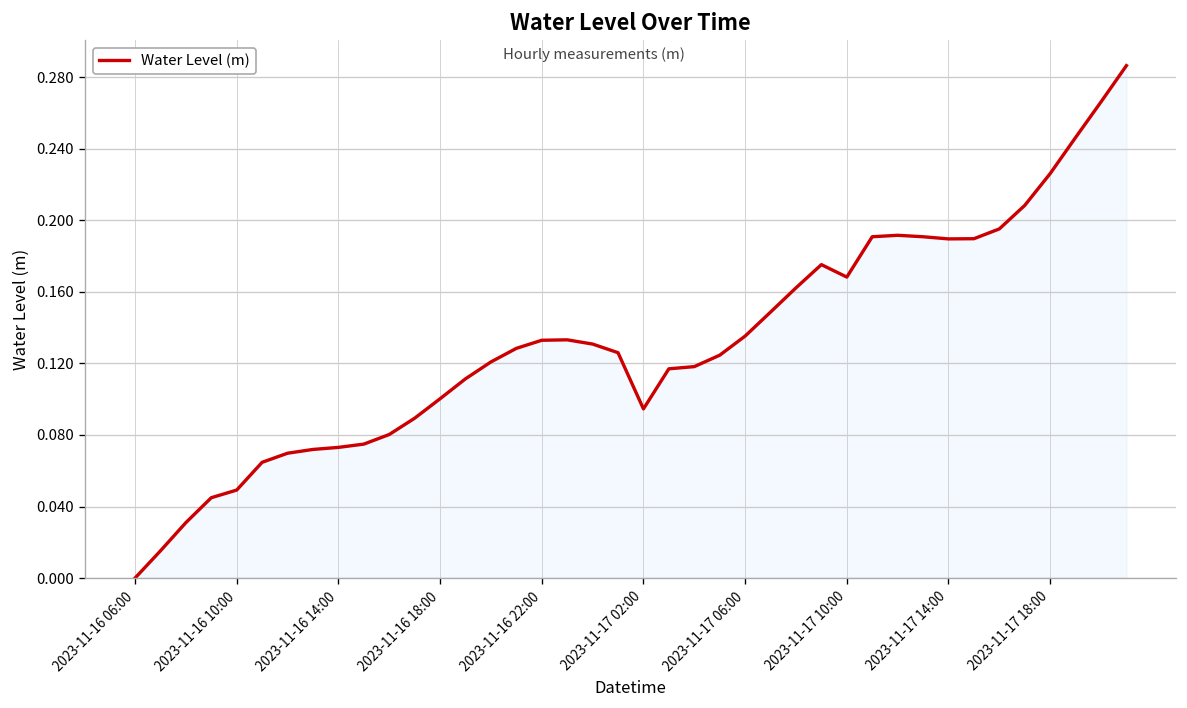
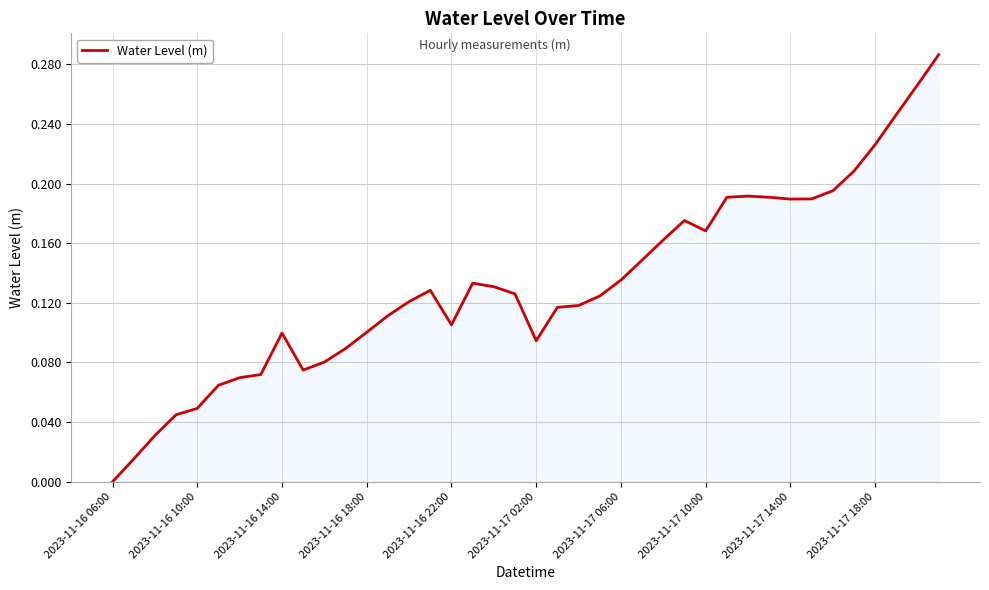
  {
    "2023-11-16 06:00": 0.000,
    "2023-11-16 10:00": 0.049,
-   "2023-11-16 14:00": 0.073,
+   "2023-11-16 14:00": 0.100,
    "2023-11-16 18:00": 0.100,
-   "2023-11-16 22:00": 0.133,
+   "2023-11-16 22:00": 0.105,
    "2023-11-17 02:00": 0.095,
    "2023-11-17 06:00": 0.135,
    "2023-11-17 10:00": 0.168,
    "2023-11-17 14:00": 0.190,
    "2023-11-17 18:00": 0.226
  }
